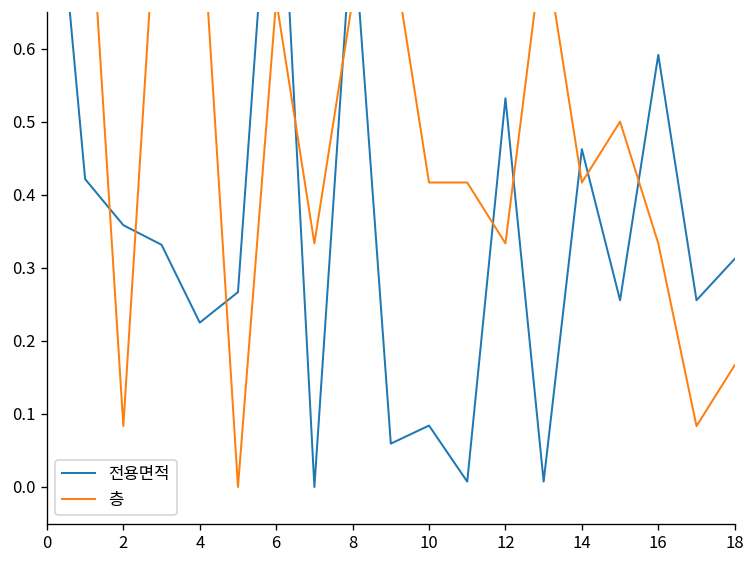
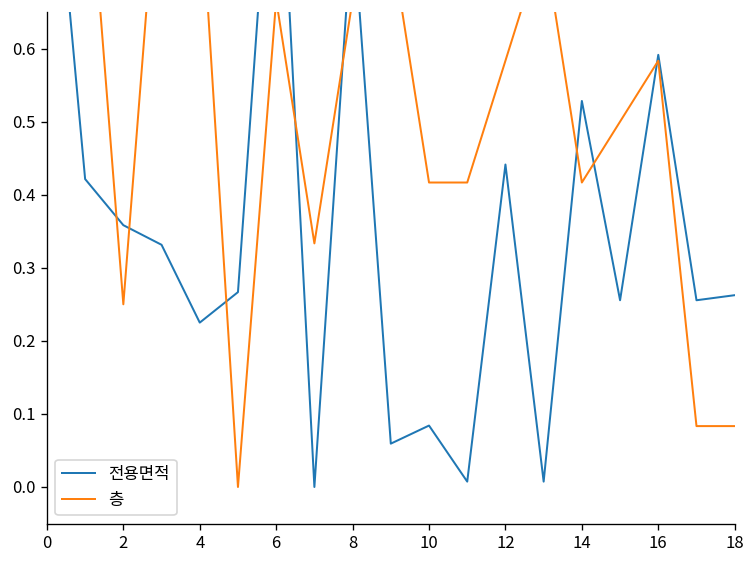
  {
    "전용면적": {
      "2": 0.36,
      "4": 0.22,
      "10": 0.08,
-     "12": 0.53,
-     "14": 0.46,
+     "12": 0.44,
+     "14": 0.53,
      "16": 0.59,
-     "18": 0.31
+     "18": 0.26
    },
    "층": {
-     "2": 0.08,
+     "2": 0.25,
      "10": 0.42,
-     "12": 0.33,
+     "12": 0.58,
      "14": 0.42,
-     "16": 0.33,
-     "18": 0.17
+     "16": 0.58,
+     "18": 0.08
    }
  }
